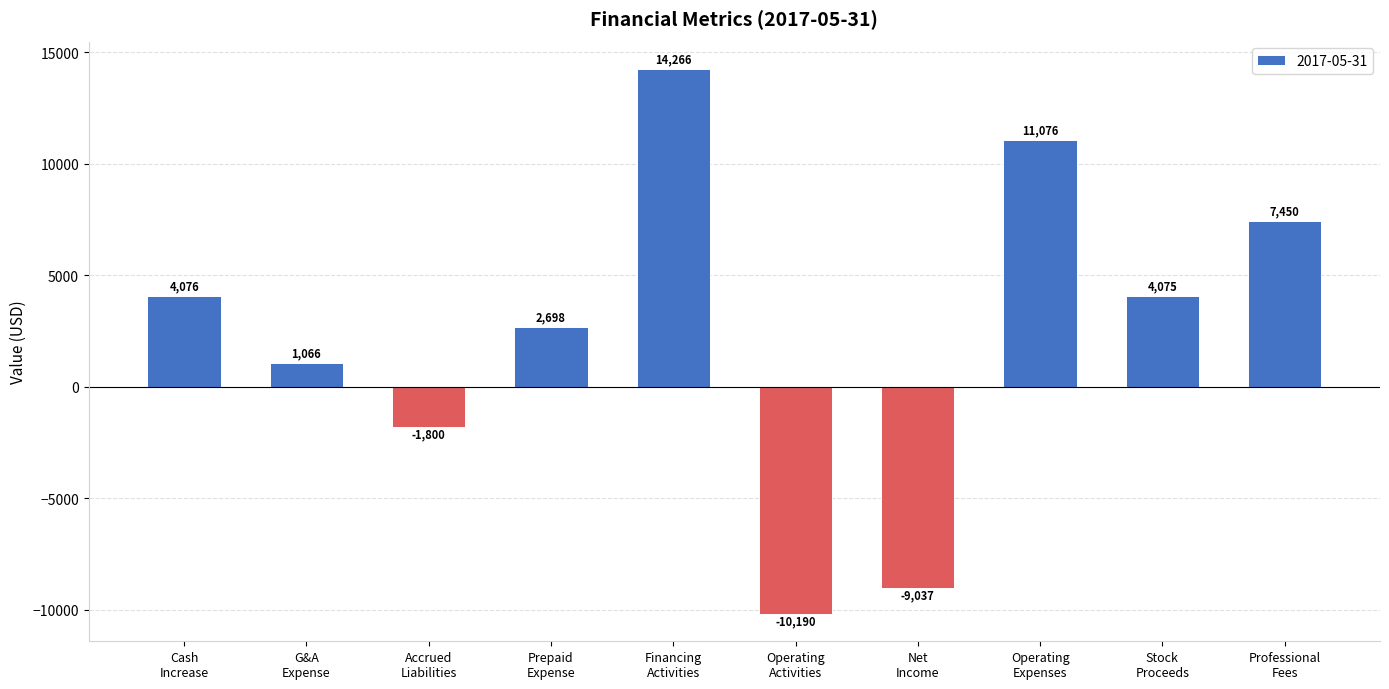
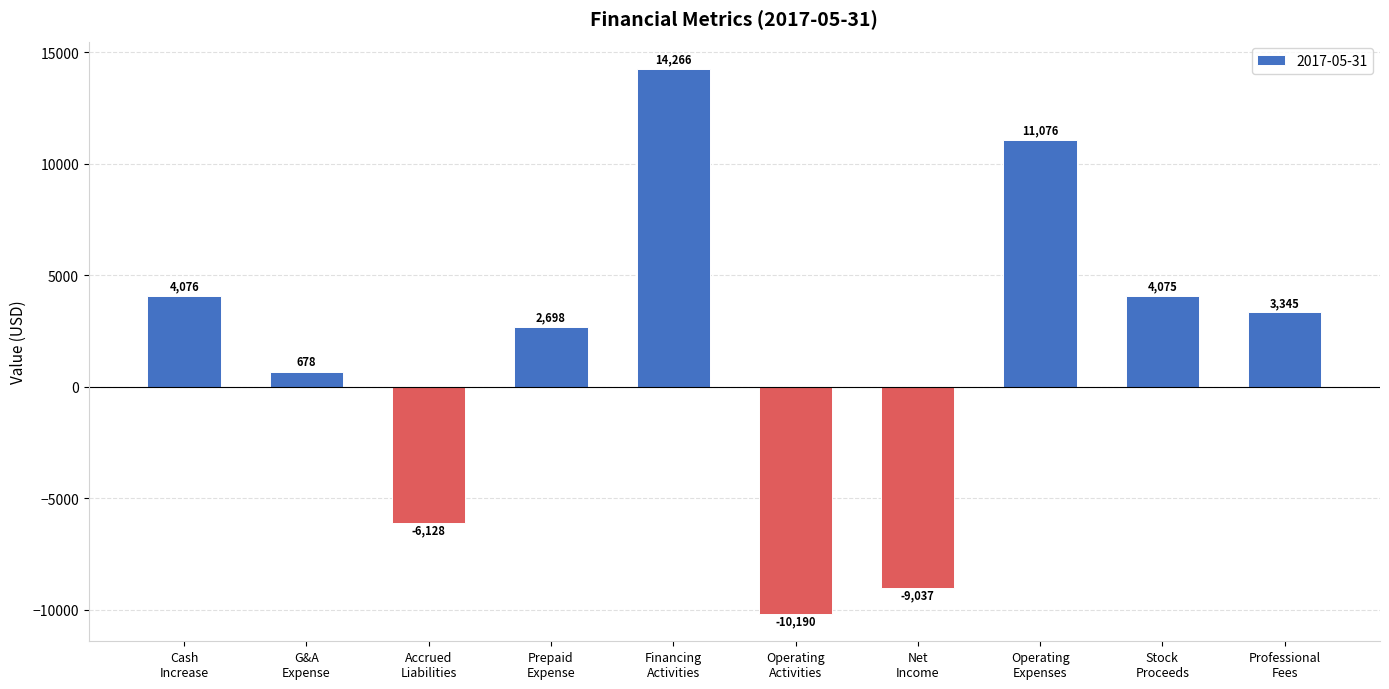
  {
    "Cash Increase": "4,076",
-   "G&A Expense": "1,066",
-   "Accrued Liabilities": "-1,800",
+   "G&A Expense": "678",
+   "Accrued Liabilities": "-6,128",
    "Prepaid Expense": "2,698",
    "Financing Activities": "14,266",
    "Operating Activities": "-10,190",
    "Net Income": "-9,037",
    "Operating Expenses": "11,076",
    "Stock Proceeds": "4,075",
-   "Professional Fees": "7,450"
+   "Professional Fees": "3,345"
  }
